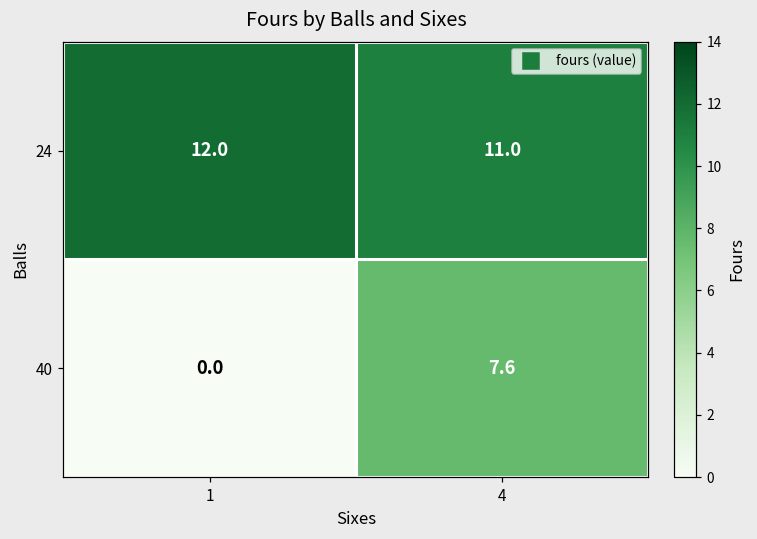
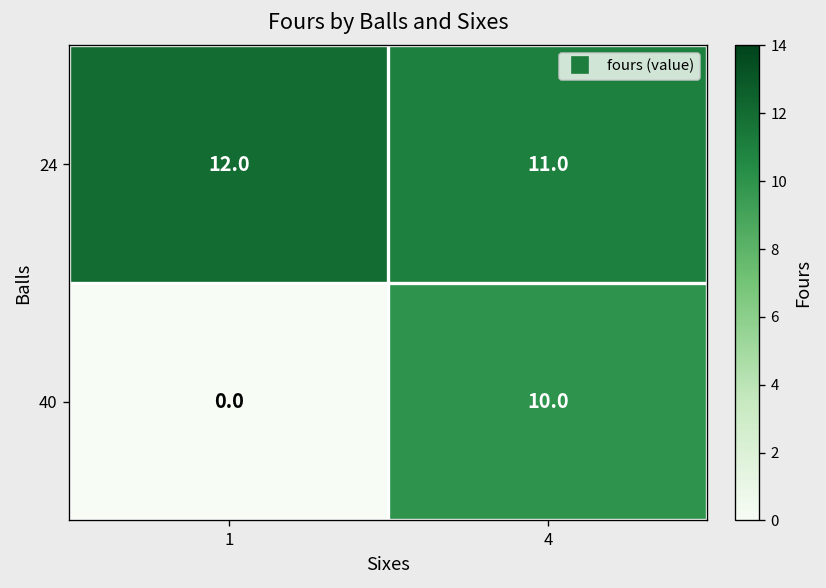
  {
    "24": {
      "1": 12.0,
      "4": 11.0
    },
    "40": {
      "1": 0.0,
-     "4": 7.6
+     "4": 10.0
    }
  }
